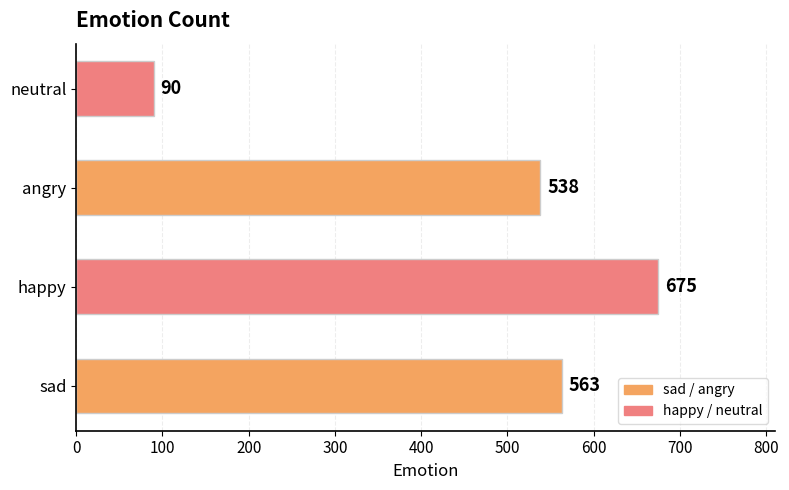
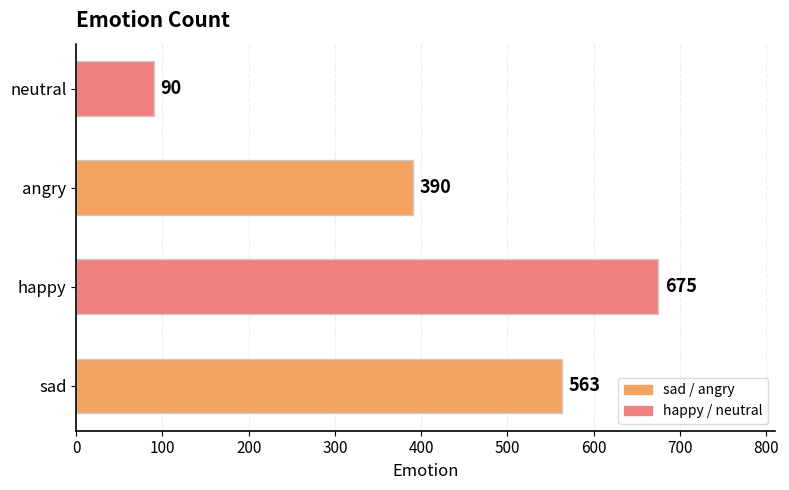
  {
    "neutral": 90,
-   "angry": 538,
+   "angry": 390,
    "happy": 675,
    "sad": 563
  }
